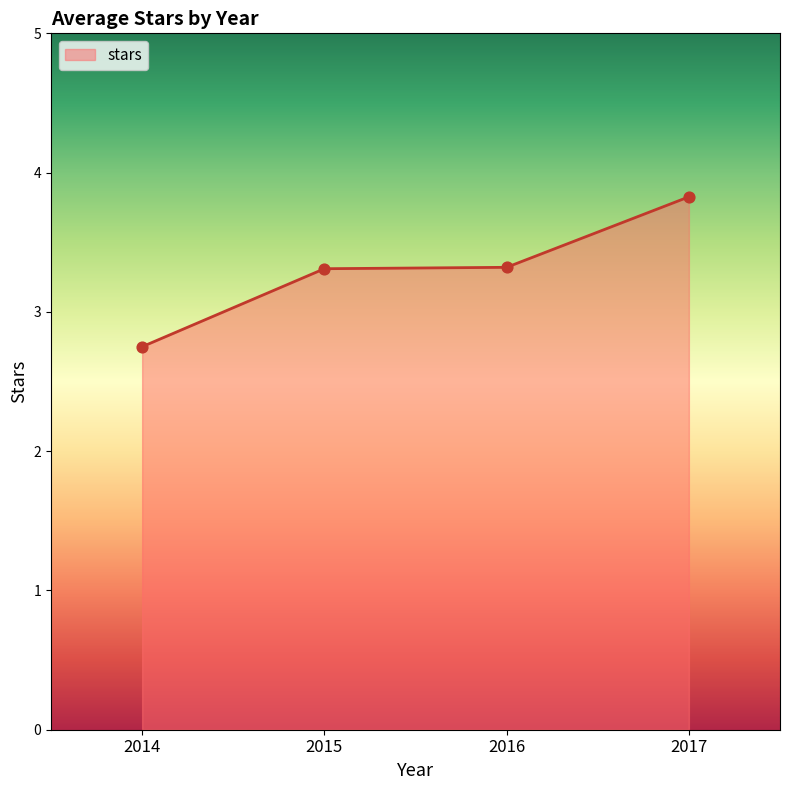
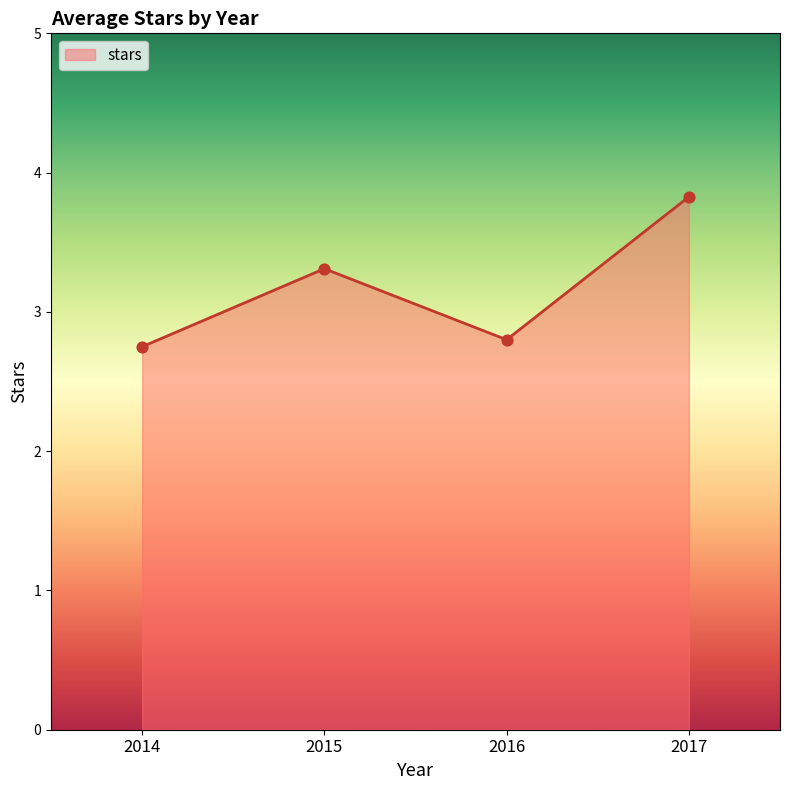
  {
    "2014": 2.75,
    "2015": 3.31,
-   "2016": 3.32,
+   "2016": 2.80,
    "2017": 3.83
  }
